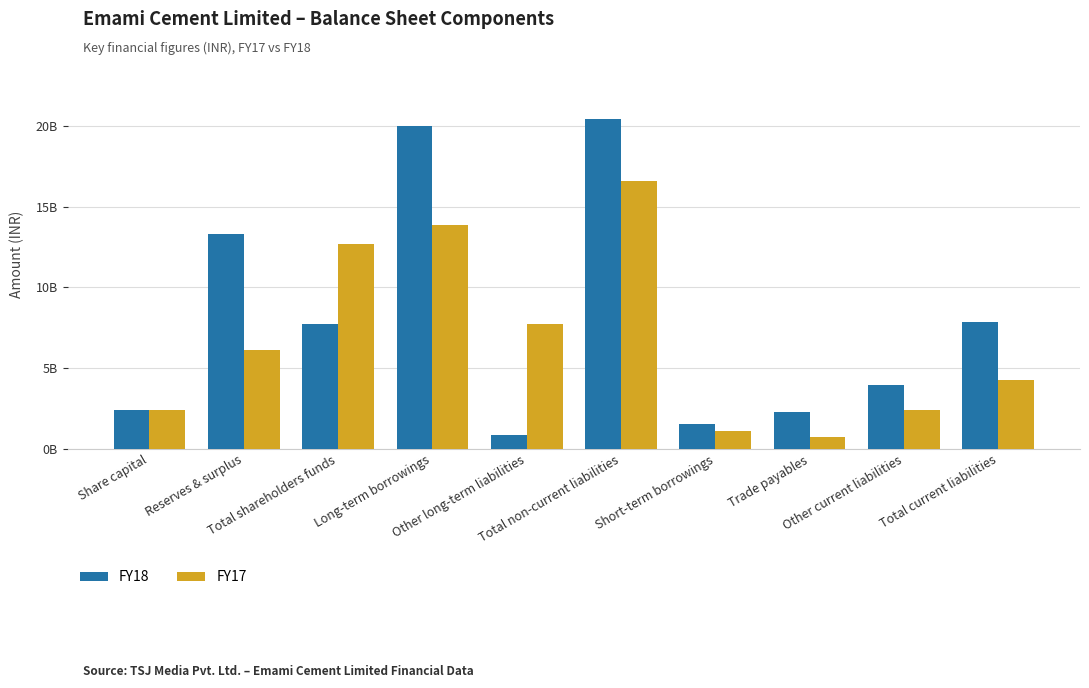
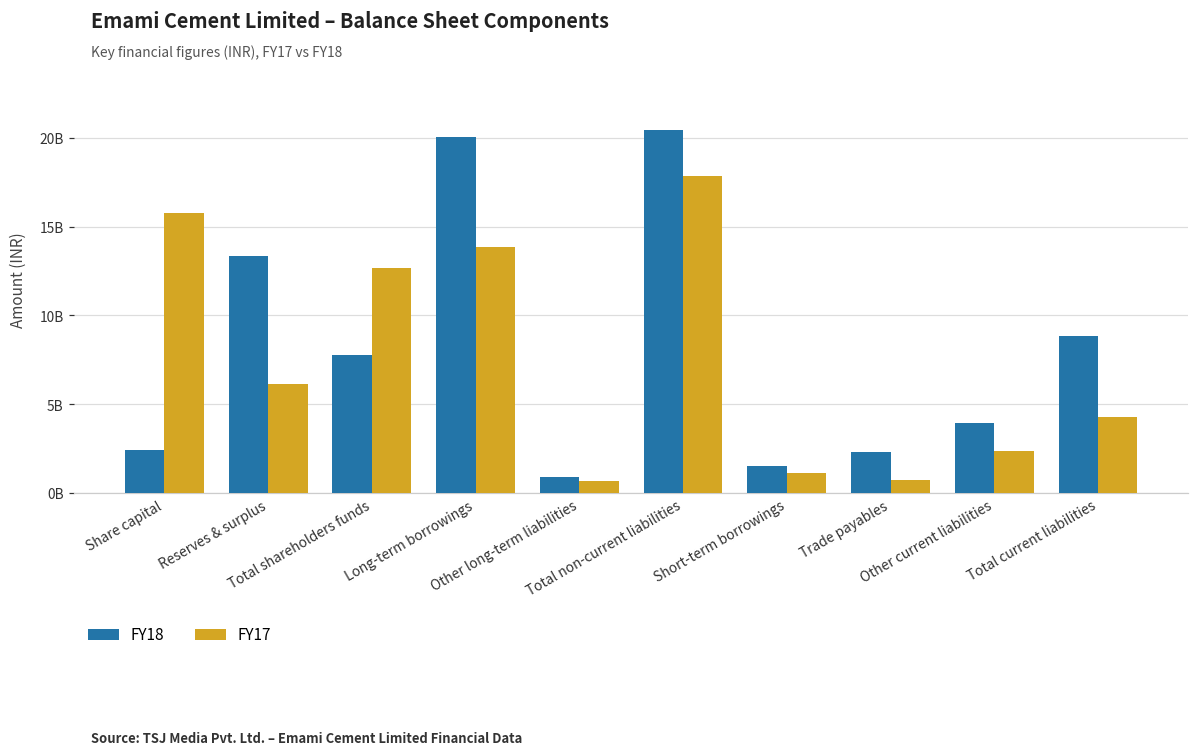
  {
    "FY18": {
      "Share capital": 2400000000,
      "Reserves & surplus": 13300000000,
      "Total shareholders funds": 7800000000,
      "Long-term borrowings": 20000000000,
      "Other long-term liabilities": 900000000,
      "Total non-current liabilities": 20400000000,
      "Short-term borrowings": 1500000000,
      "Trade payables": 2300000000,
      "Other current liabilities": 4000000000,
-     "Total current liabilities": 7800000000
+     "Total current liabilities": 8800000000
    },
    "FY17": {
-     "Share capital": 2400000000,
+     "Share capital": 15800000000,
      "Reserves & surplus": 6100000000,
      "Total shareholders funds": 12700000000,
      "Long-term borrowings": 13900000000,
-     "Other long-term liabilities": 7800000000,
-     "Total non-current liabilities": 16600000000,
+     "Other long-term liabilities": 700000000,
+     "Total non-current liabilities": 17800000000,
      "Short-term borrowings": 1100000000,
      "Trade payables": 800000000,
      "Other current liabilities": 2400000000,
      "Total current liabilities": 4300000000
    }
  }
